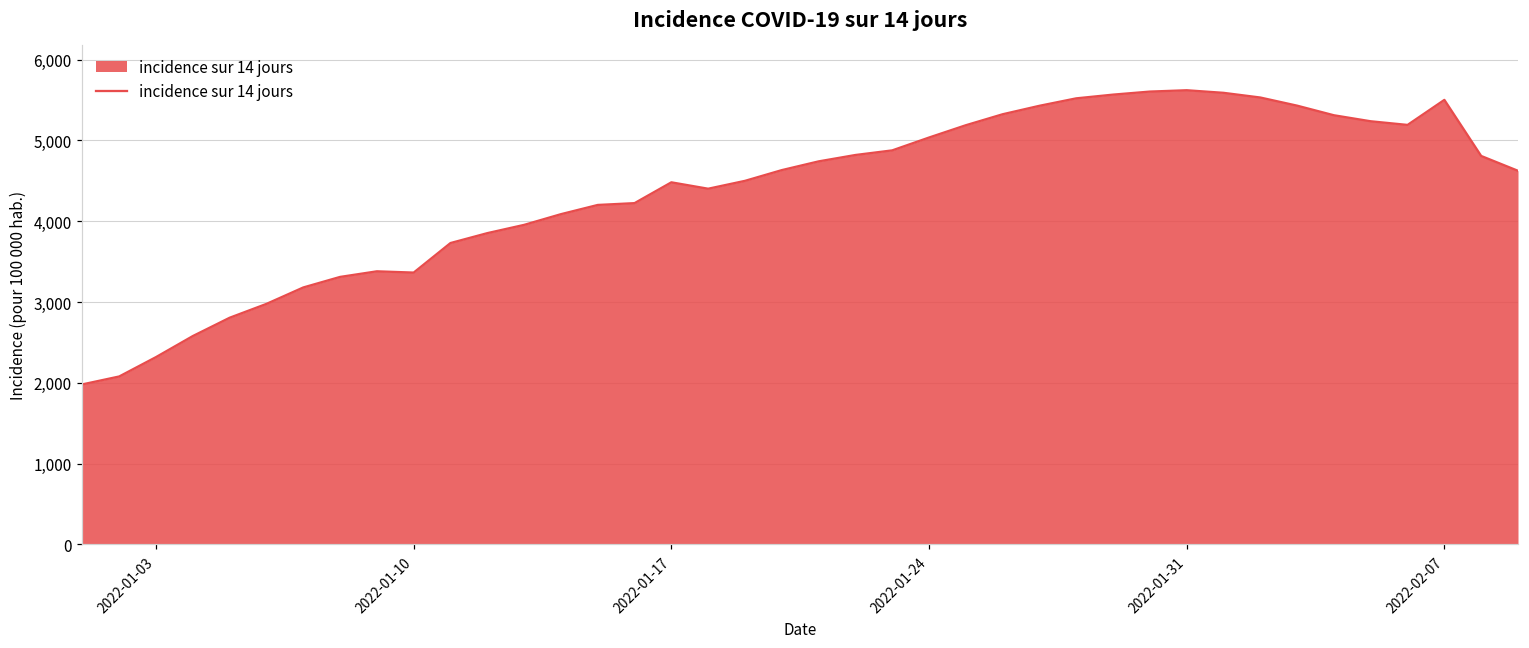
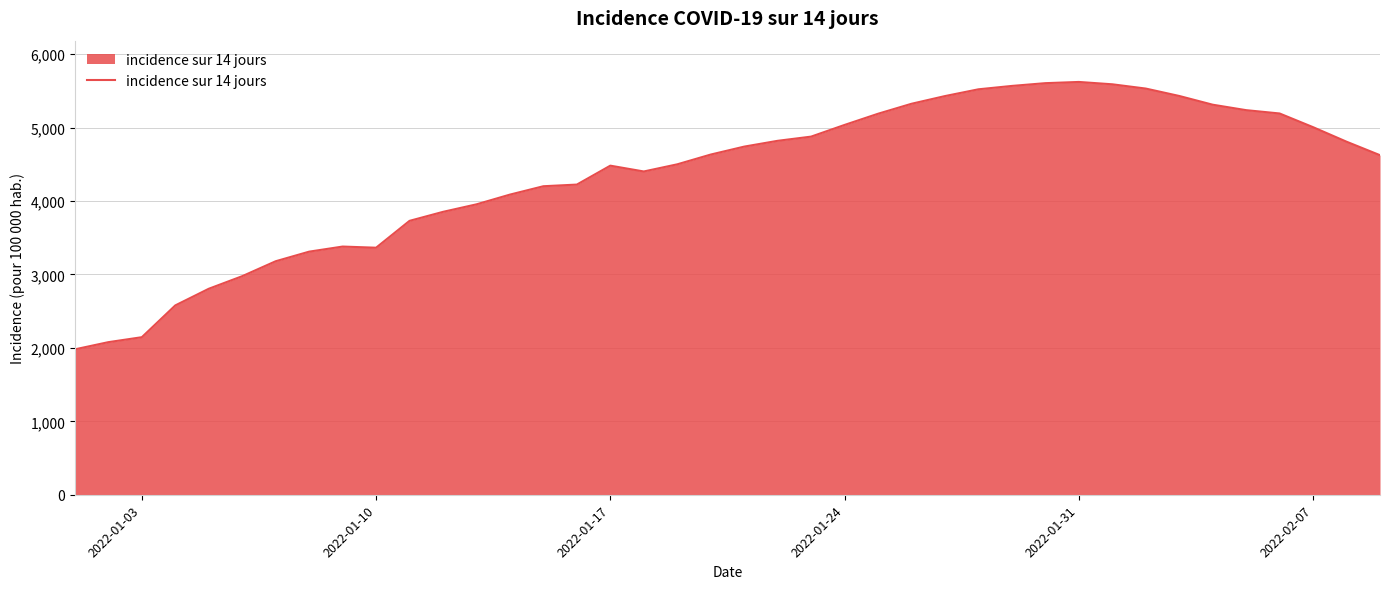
  {
-   "2022-01-03": "2,300",
+   "2022-01-03": "2,100",
    "2022-01-10": "3,400",
    "2022-01-17": "4,500",
    "2022-01-24": "5,000",
    "2022-01-31": "5,600",
-   "2022-02-07": "5,500"
+   "2022-02-07": "5,000"
  }
